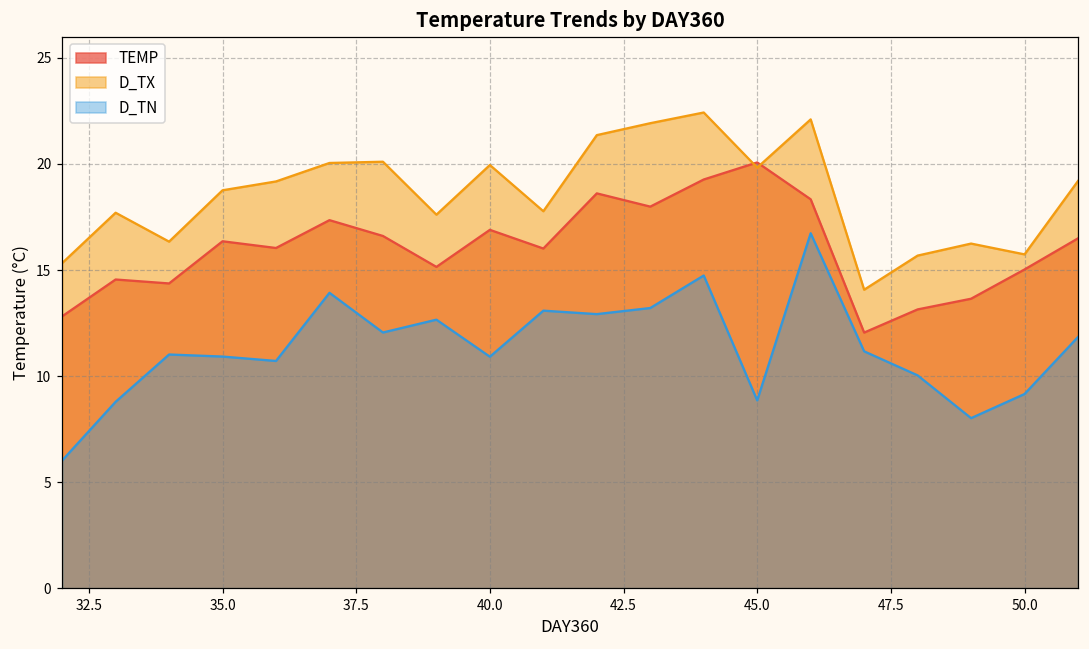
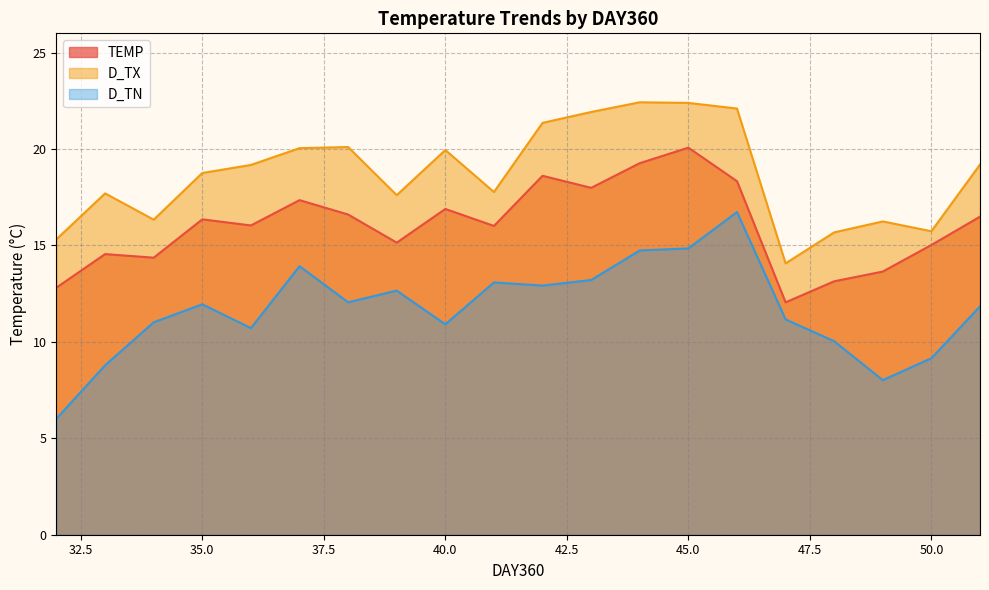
  {
    "TEMP": {
      "35.0": 16.4,
      "40.0": 16.9,
      "45.0": 20.1,
      "50.0": 15.0
    },
    "D_TX": {
      "35.0": 18.8,
      "40.0": 19.9,
-     "45.0": 19.8,
+     "45.0": 22.4,
      "50.0": 15.7
    },
    "D_TN": {
-     "35.0": 10.9,
+     "35.0": 12.0,
      "40.0": 10.9,
-     "45.0": 8.9,
+     "45.0": 14.8,
      "50.0": 9.2
    }
  }
